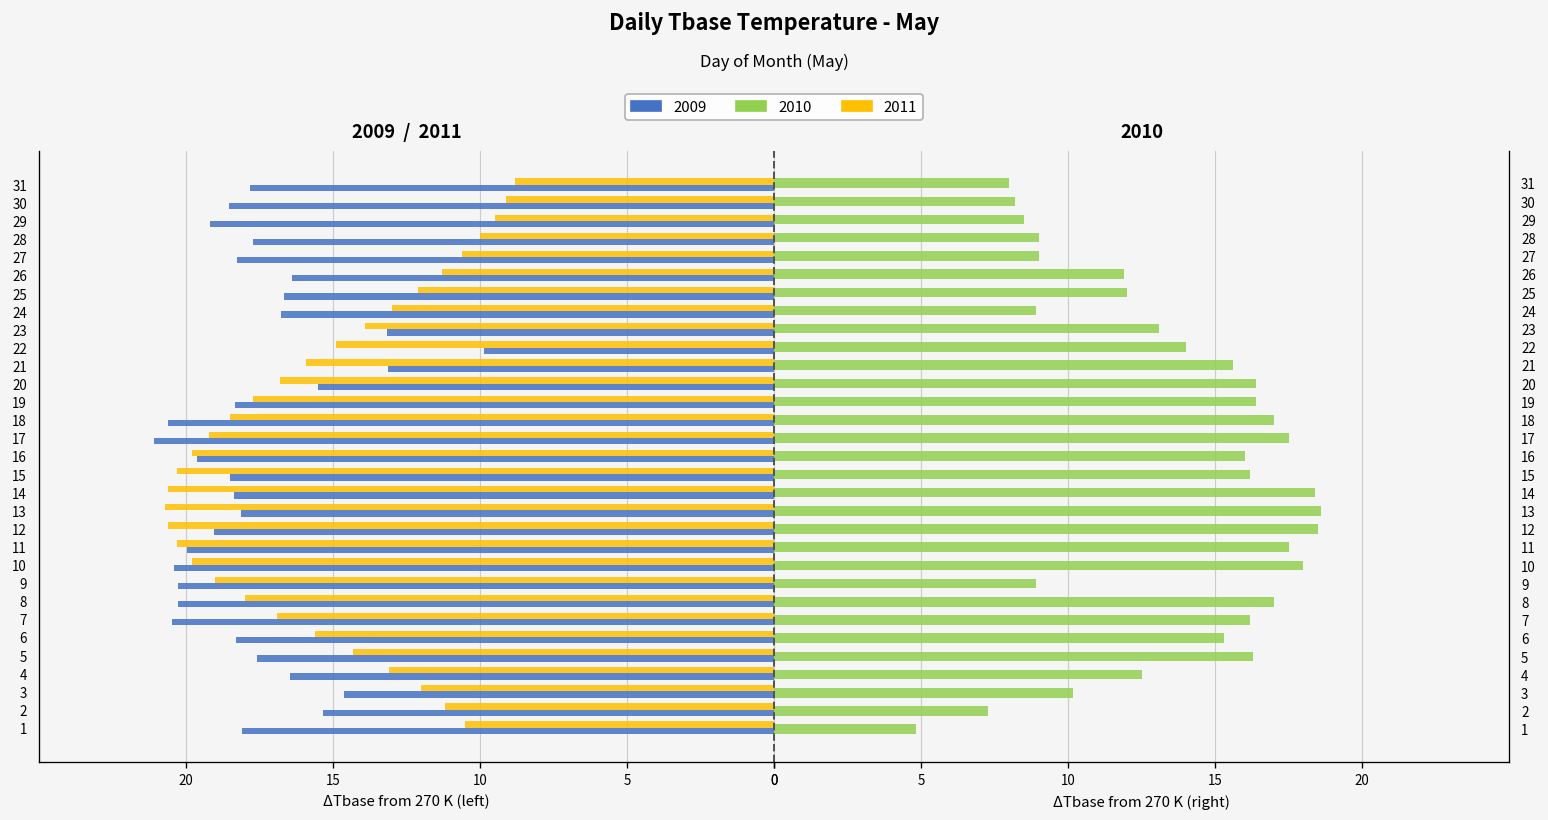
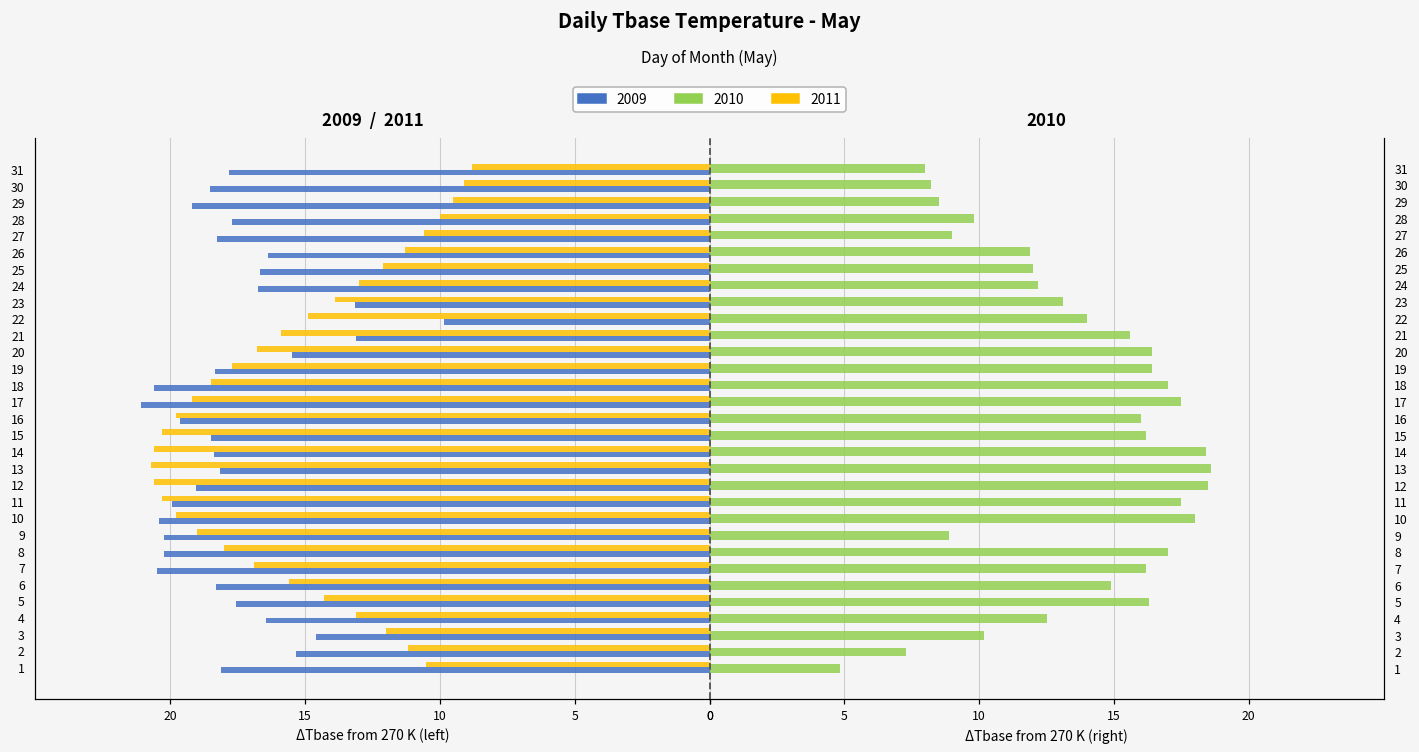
  {
    "2010": {
      "31": 8.0,
      "30": 8.2,
      "29": 8.5,
-     "28": 9.0,
+     "28": 9.8,
      "27": 9.0,
      "26": 11.9,
      "25": 12.0,
-     "24": 8.9,
+     "24": 12.2,
      "23": 13.1,
      "22": 14.0,
      "21": 15.6,
      "20": 16.4,
      "19": 16.4,
      "18": 17.0,
      "17": 17.5,
      "16": 16.0,
      "15": 16.2,
      "14": 18.4,
      "13": 18.6,
      "12": 18.5,
      "11": 17.5,
      "10": 18.0,
      "9": 8.9,
      "8": 17.0,
      "7": 16.2,
-     "6": 15.3,
+     "6": 14.9,
      "5": 16.3,
      "4": 12.5,
      "3": 10.2,
      "2": 7.3,
      "1": 4.8
    }
  }
